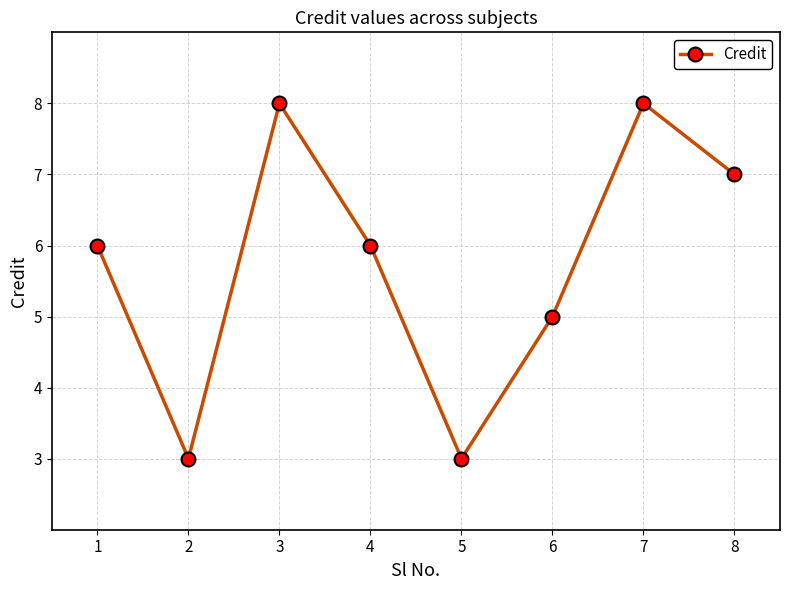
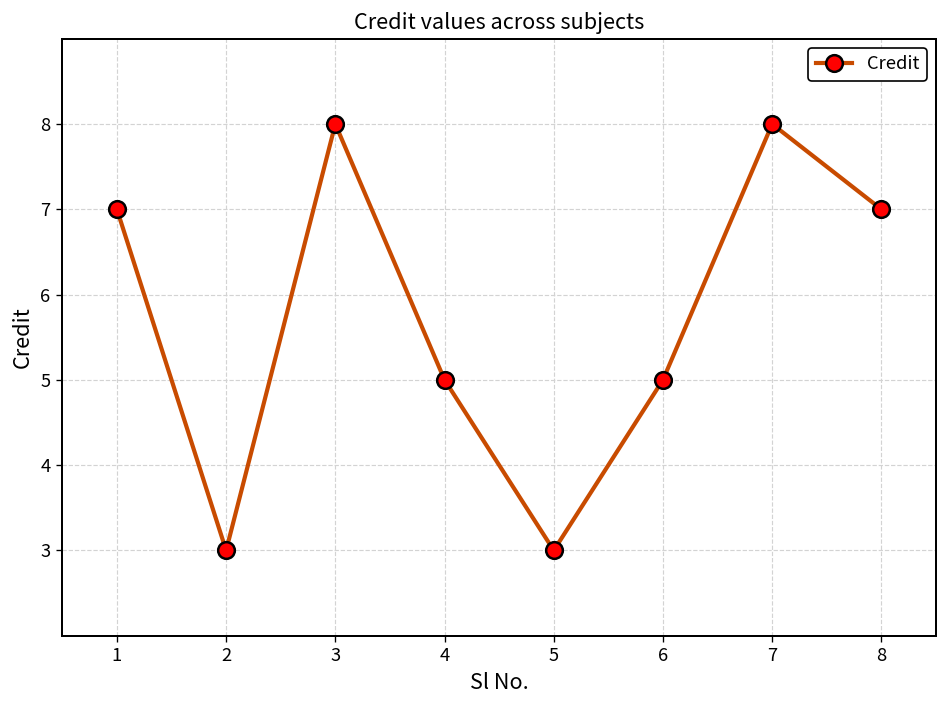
  {
-   "1": 6,
+   "1": 7,
    "2": 3,
    "3": 8,
-   "4": 6,
+   "4": 5,
    "5": 3,
    "6": 5,
    "7": 8,
    "8": 7
  }
